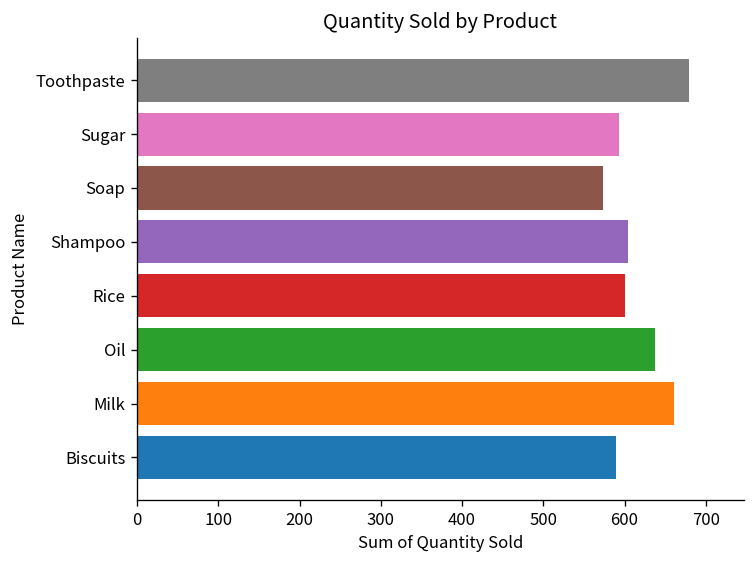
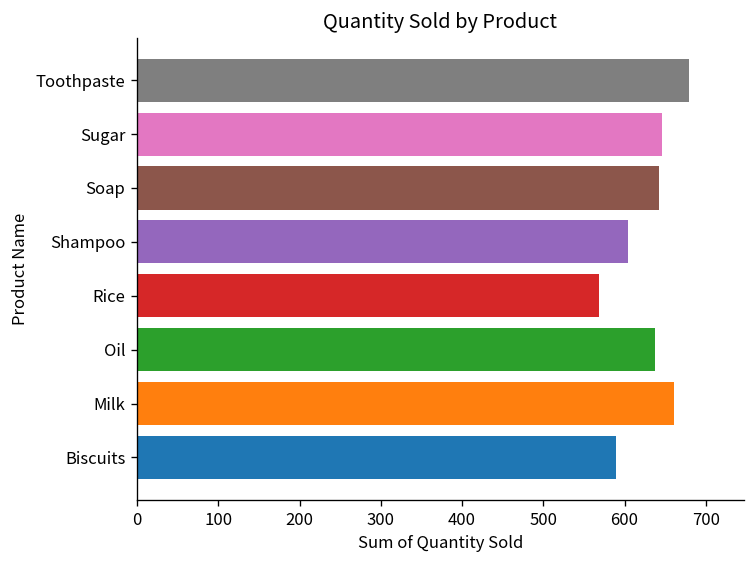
  {
    "Toothpaste": 680,
-   "Sugar": 590,
-   "Soap": 570,
+   "Sugar": 650,
+   "Soap": 640,
    "Shampoo": 600,
-   "Rice": 600,
+   "Rice": 570,
    "Oil": 640,
    "Milk": 660,
    "Biscuits": 590
  }
